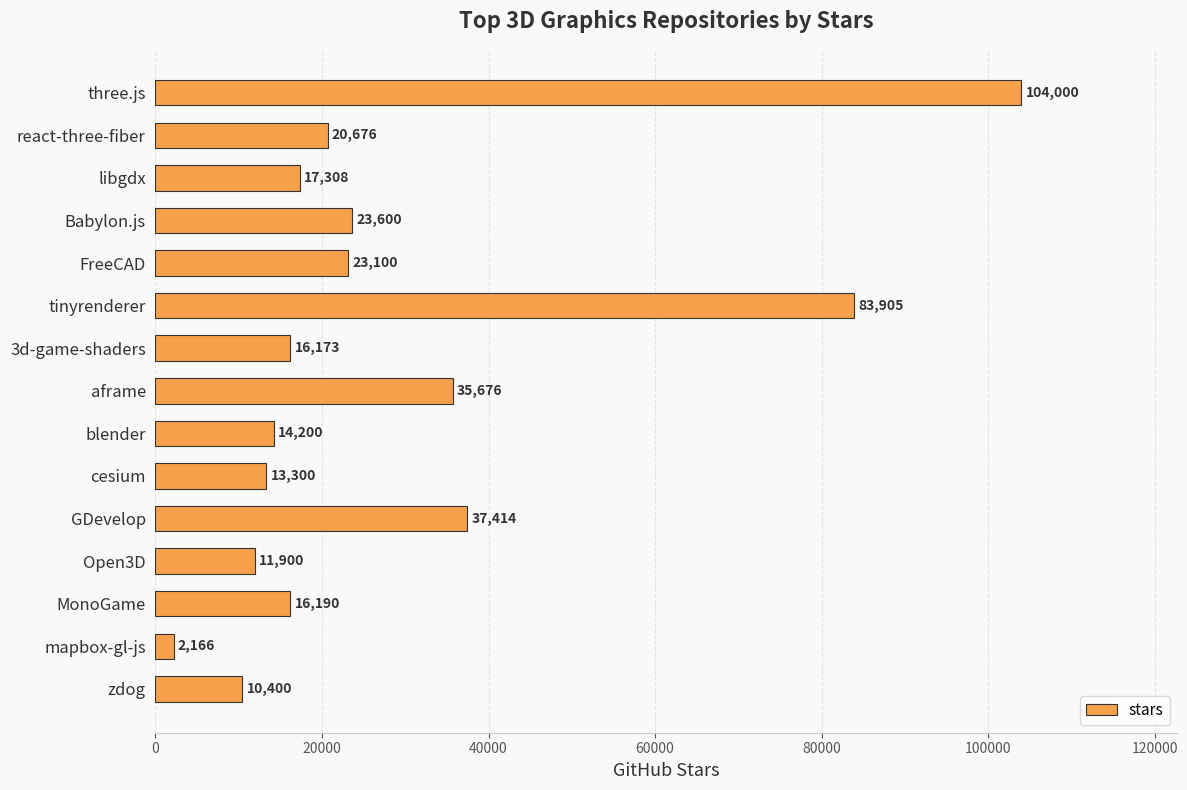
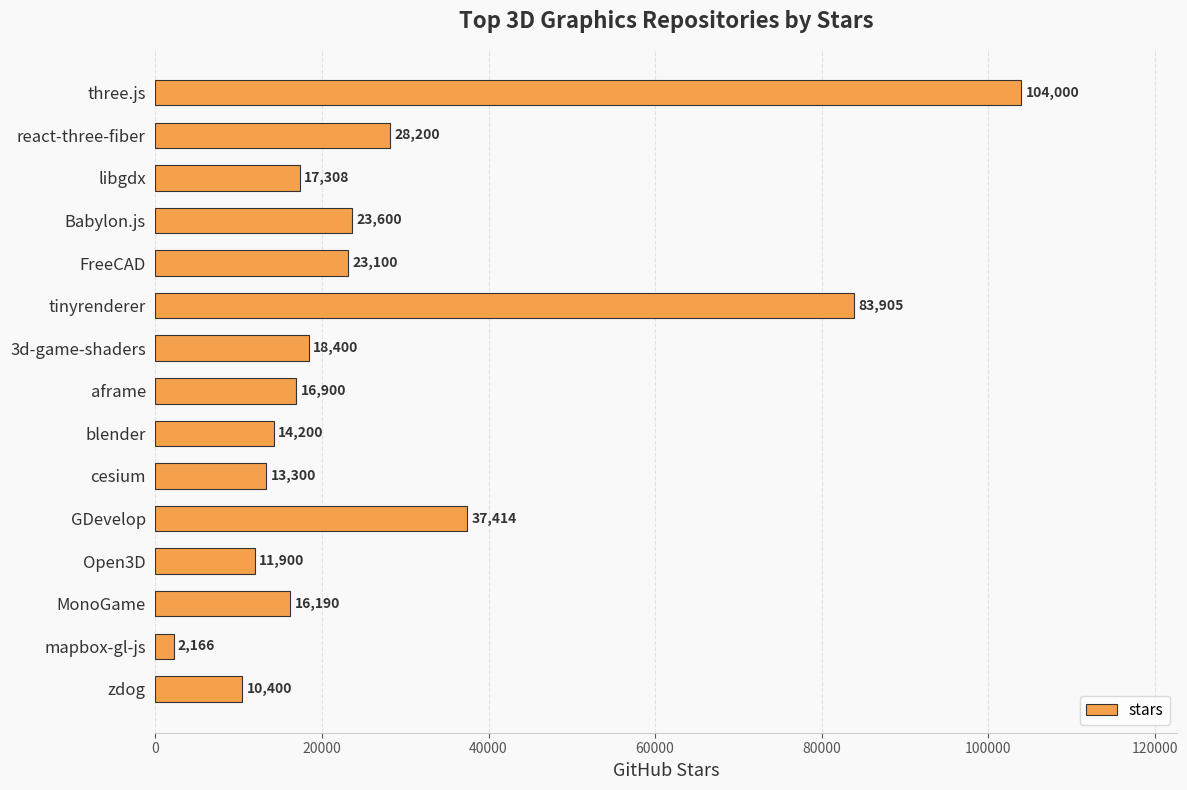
  {
    "three.js": "104,000",
-   "react-three-fiber": "20,676",
+   "react-three-fiber": "28,200",
    "libgdx": "17,308",
    "Babylon.js": "23,600",
    "FreeCAD": "23,100",
    "tinyrenderer": "83,905",
-   "3d-game-shaders": "16,173",
-   "aframe": "35,676",
+   "3d-game-shaders": "18,400",
+   "aframe": "16,900",
    "blender": "14,200",
    "cesium": "13,300",
    "GDevelop": "37,414",
    "Open3D": "11,900",
    "MonoGame": "16,190",
    "mapbox-gl-js": "2,166",
    "zdog": "10,400"
  }
